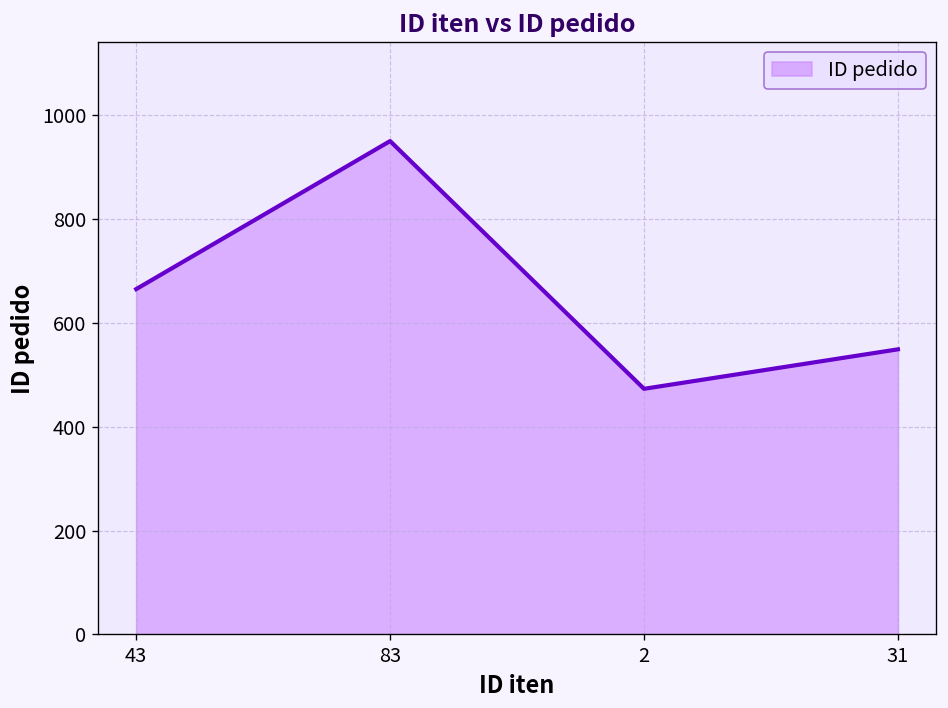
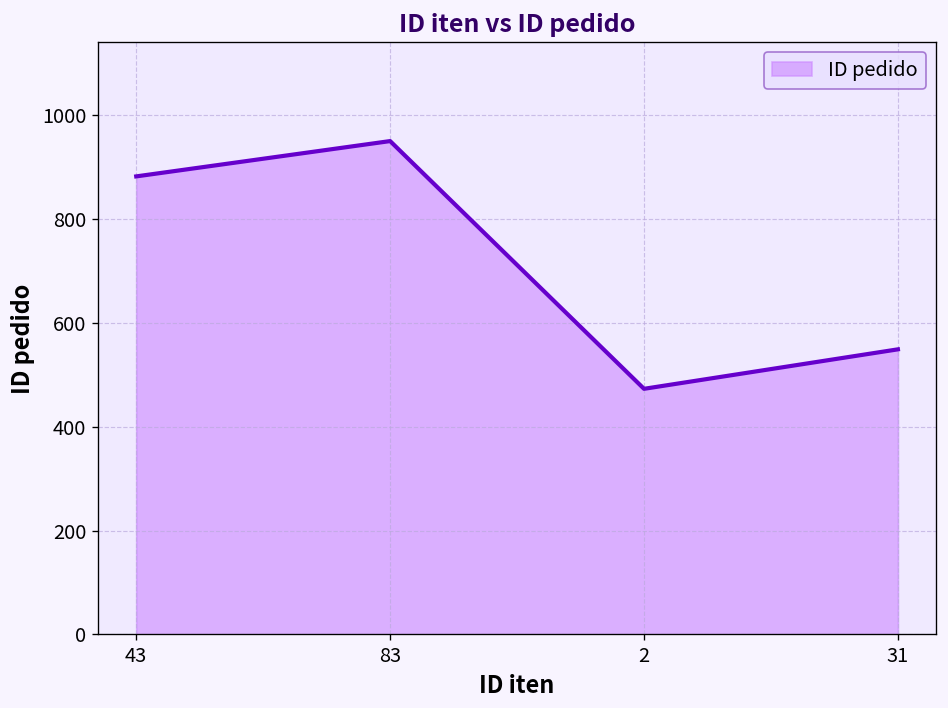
  {
-   "43": 670,
+   "43": 880,
    "83": 950,
    "2": 470,
    "31": 550
  }
